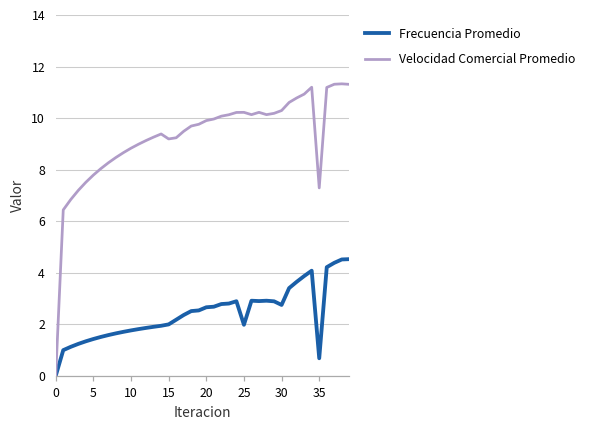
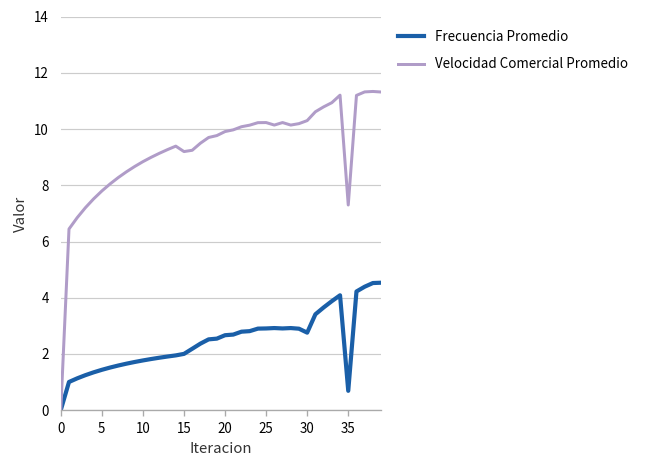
  {
    "Frecuencia Promedio": {
      "5": 1.4,
      "10": 1.8,
      "15": 2.0,
      "20": 2.7,
-     "25": 2.0,
+     "25": 2.9,
      "30": 2.8,
      "35": 0.7
    },
    "Velocidad Comercial Promedio": {
      "5": 7.8,
      "10": 8.8,
      "15": 9.2,
      "20": 9.9,
      "25": 10.2,
      "30": 10.3,
      "35": 7.3
    }
  }
